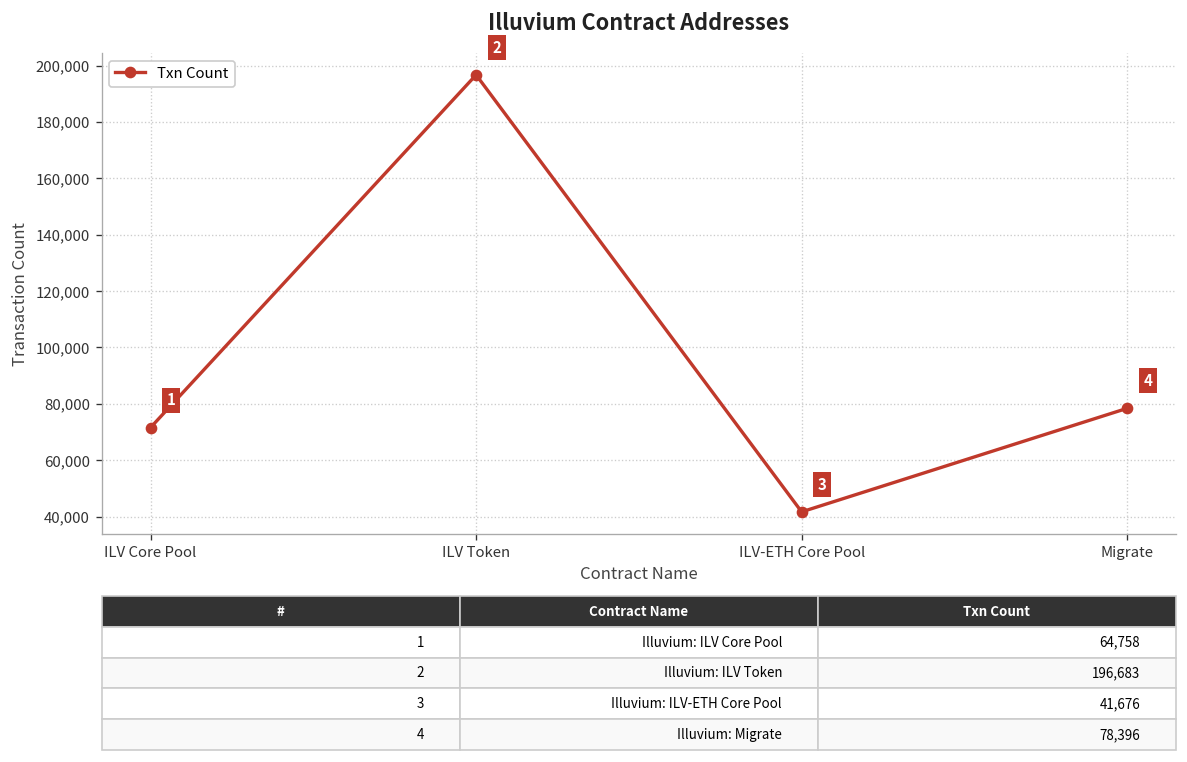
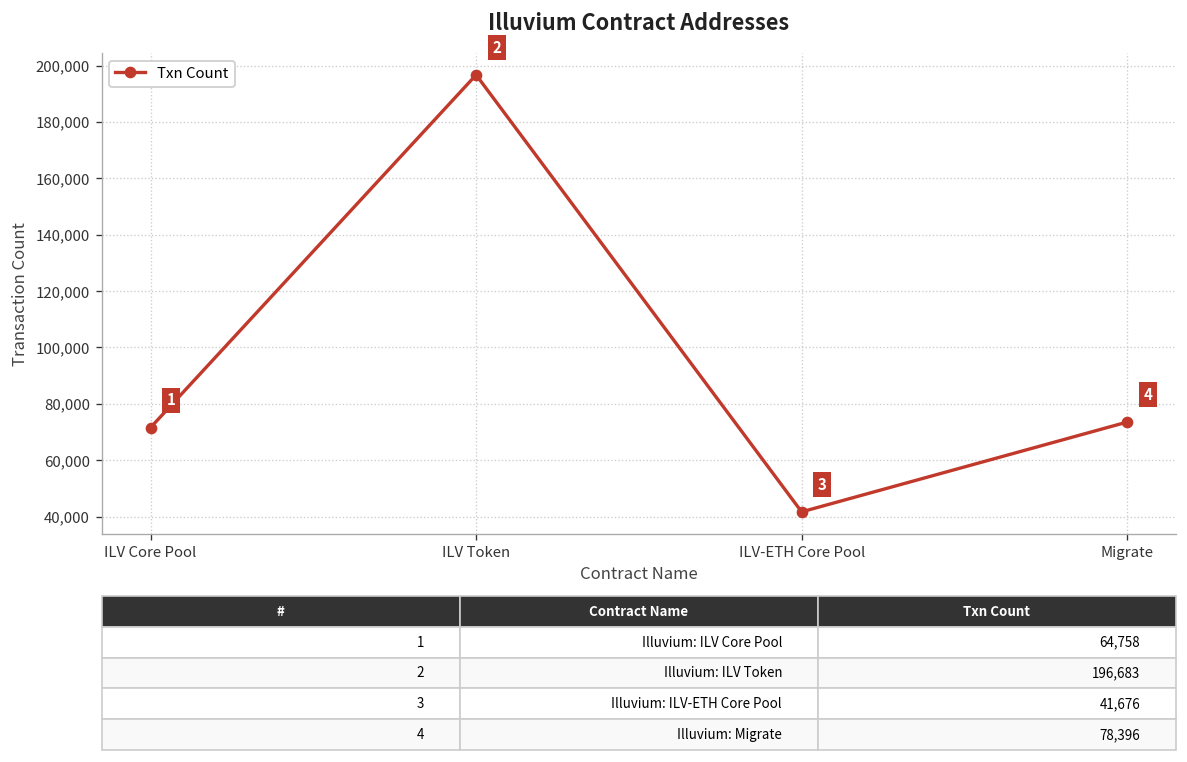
  {
-   "Migrate": "78,000"
+   "Migrate": "74,000"
  }
